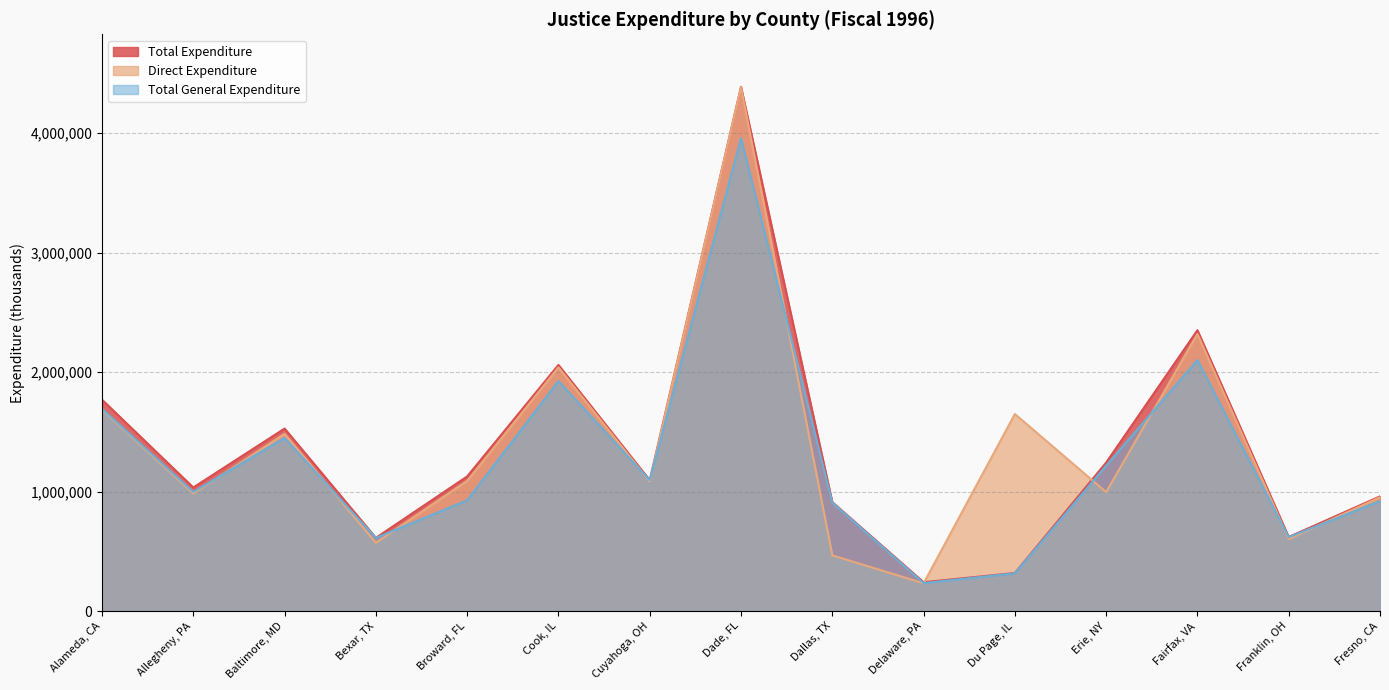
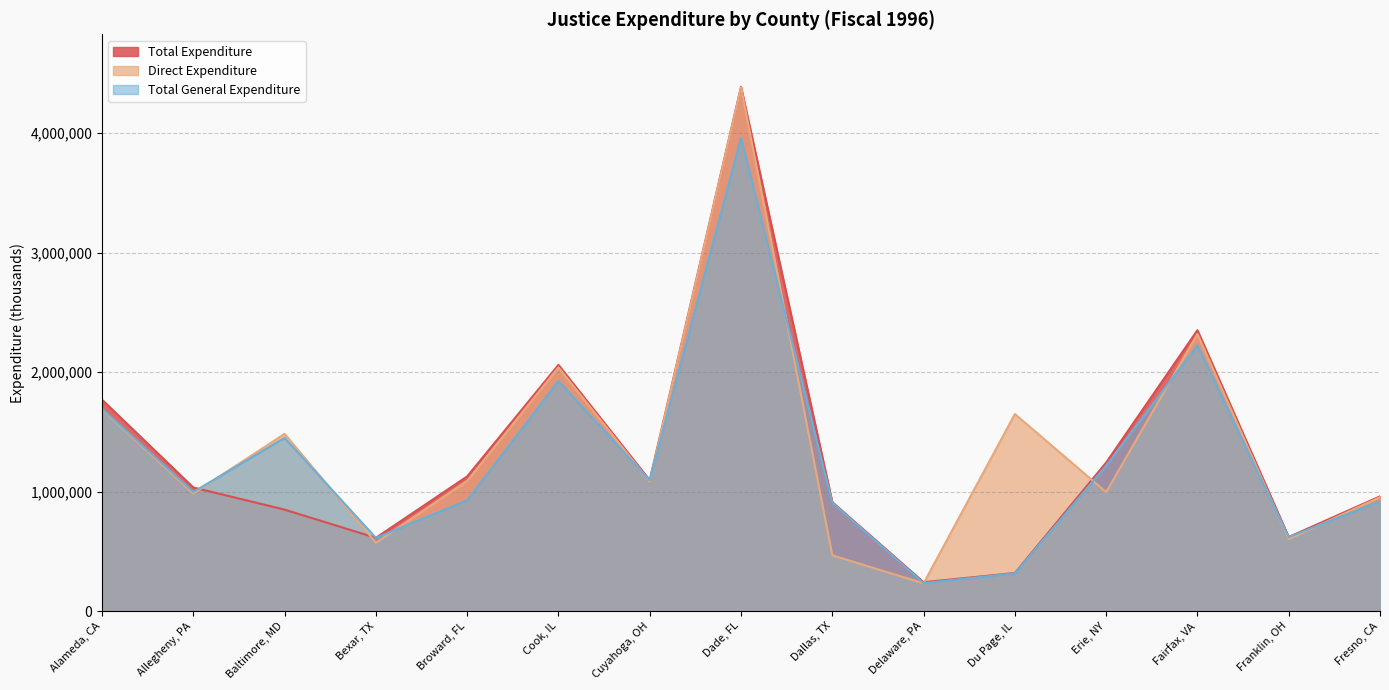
  {
    "Total Expenditure": {
      "Alameda, CA": "1,770,000",
      "Allegheny, PA": "1,030,000",
-     "Baltimore, MD": "1,530,000",
+     "Baltimore, MD": "850,000",
      "Broward, FL": "1,130,000",
      "Erie, NY": "1,240,000",
      "Fairfax, VA": "2,350,000"
    },
    "Direct Expenditure": {
      "Baltimore, MD": "1,480,000",
      "Bexar, TX": "570,000",
      "Broward, FL": "1,090,000",
      "Dallas, TX": "470,000",
      "Du Page, IL": "1,650,000",
      "Erie, NY": "1,000,000",
      "Fairfax, VA": "2,320,000"
    },
    "Total General Expenditure": {
      "Baltimore, MD": "1,450,000",
      "Broward, FL": "930,000",
      "Cook, IL": "1,930,000",
      "Dade, FL": "3,960,000",
      "Erie, NY": "1,220,000",
-     "Fairfax, VA": "2,100,000",
+     "Fairfax, VA": "2,230,000",
      "Fresno, CA": "920,000"
    }
  }
